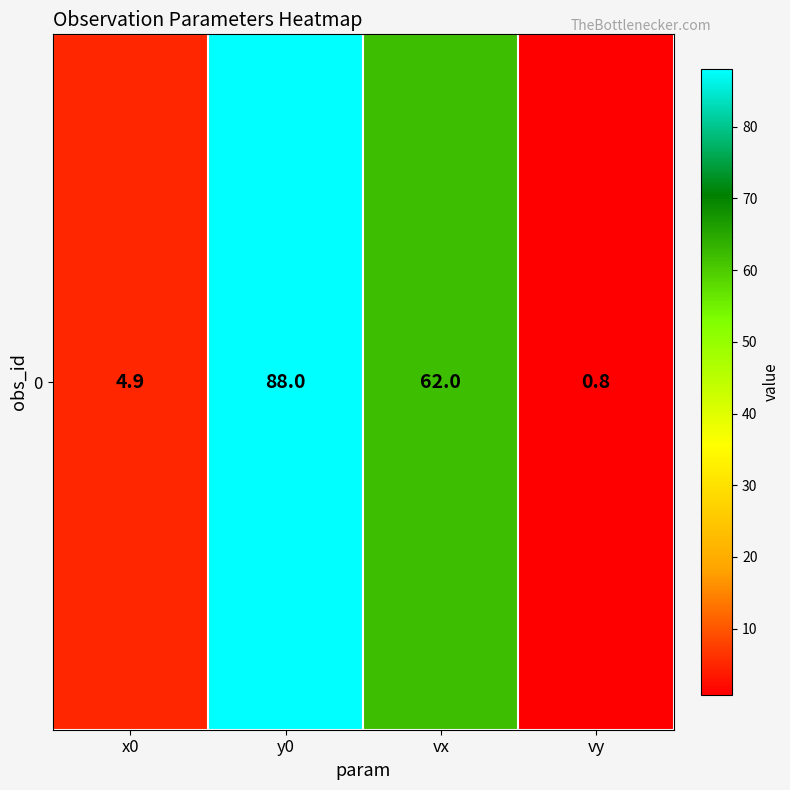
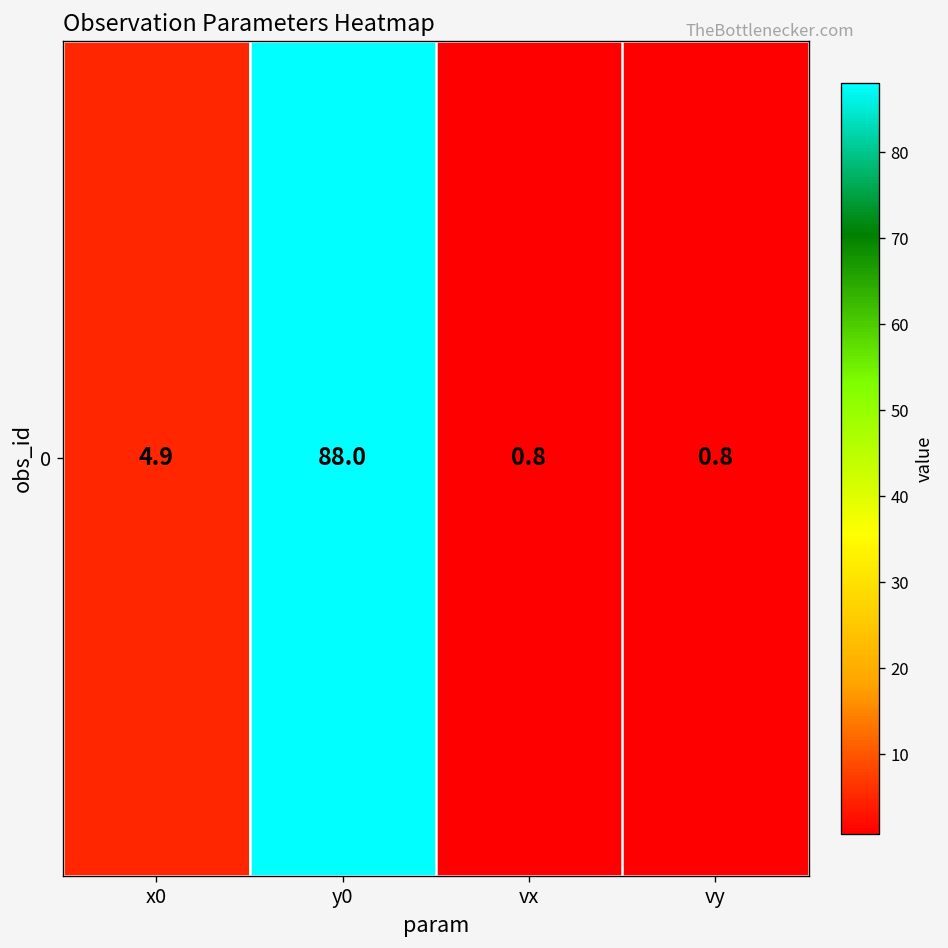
  {
    "0": {
      "x0": 4.9,
      "y0": 88.0,
-     "vx": 62.0,
+     "vx": 0.8,
      "vy": 0.8
    }
  }
